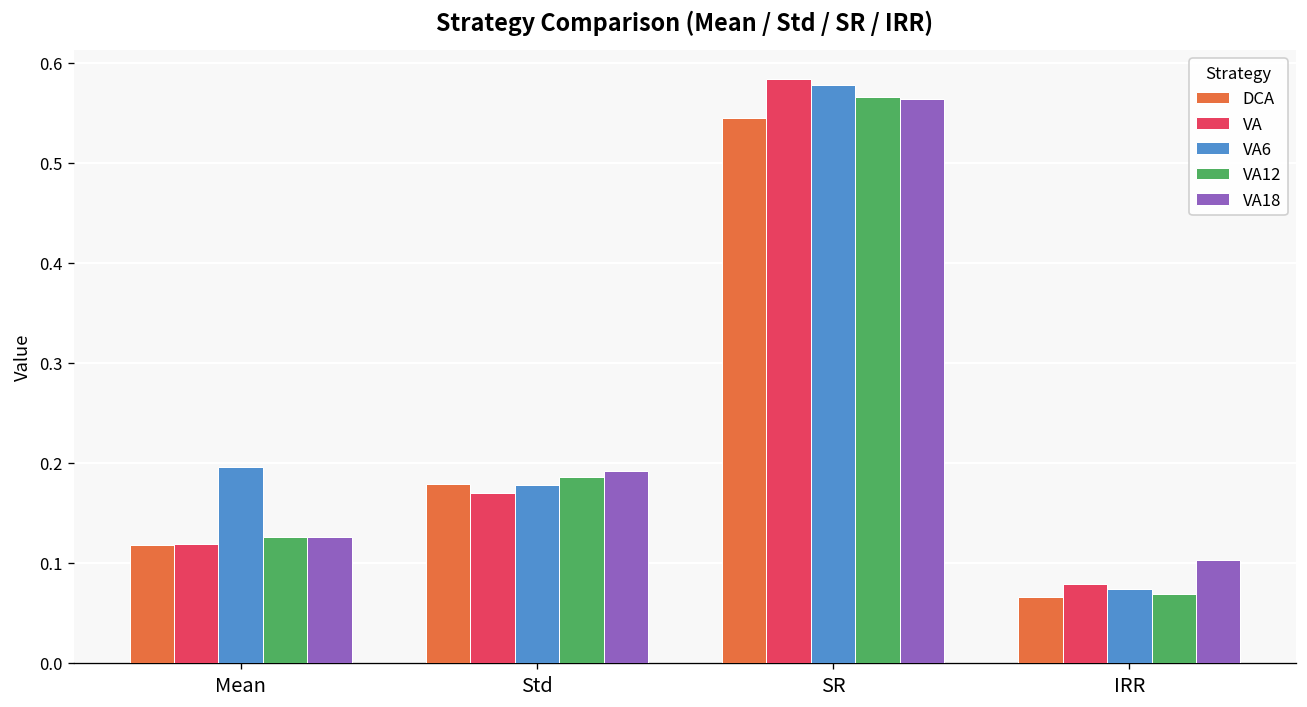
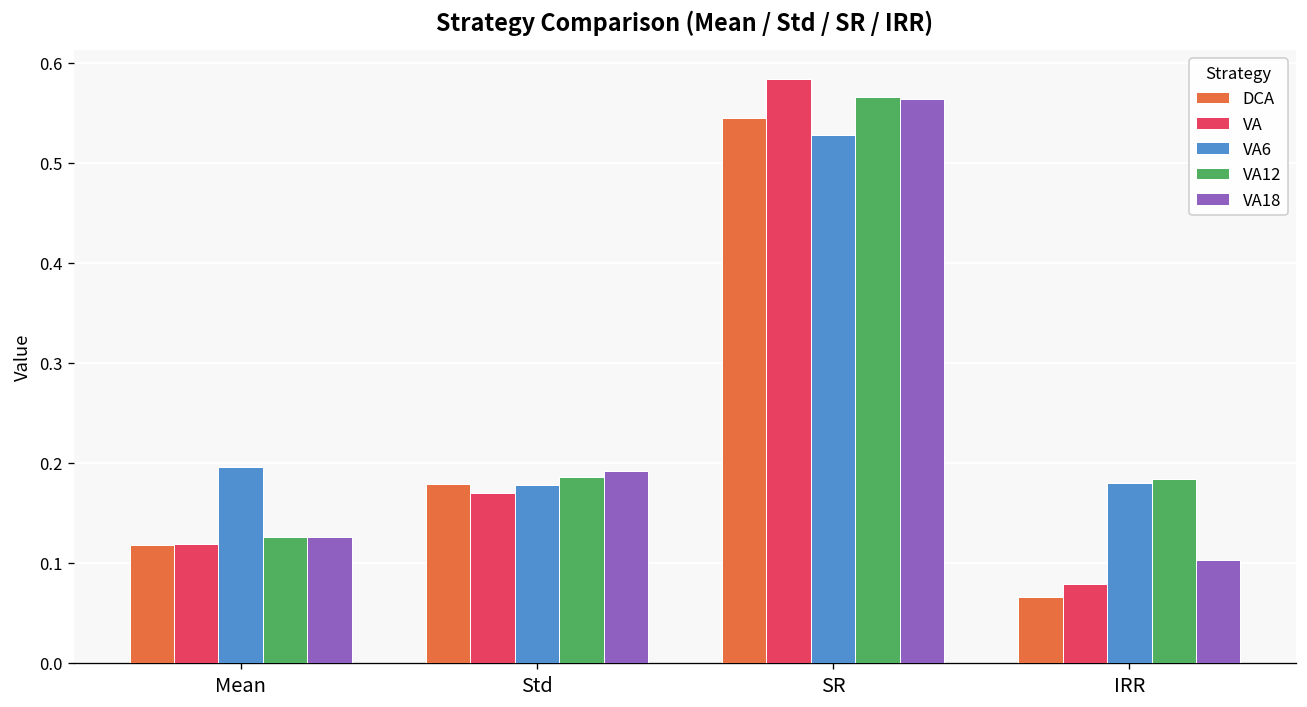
  {
    "VA6": {
      "Mean": 0.20,
      "Std": 0.18,
-     "SR": 0.58,
-     "IRR": 0.07
+     "SR": 0.53,
+     "IRR": 0.18
    },
    "VA12": {
      "Mean": 0.13,
      "Std": 0.19,
      "SR": 0.57,
-     "IRR": 0.07
+     "IRR": 0.18
    },
    "VA18": {
      "Mean": 0.13,
      "Std": 0.19,
      "SR": 0.56,
      "IRR": 0.10
    }
  }
